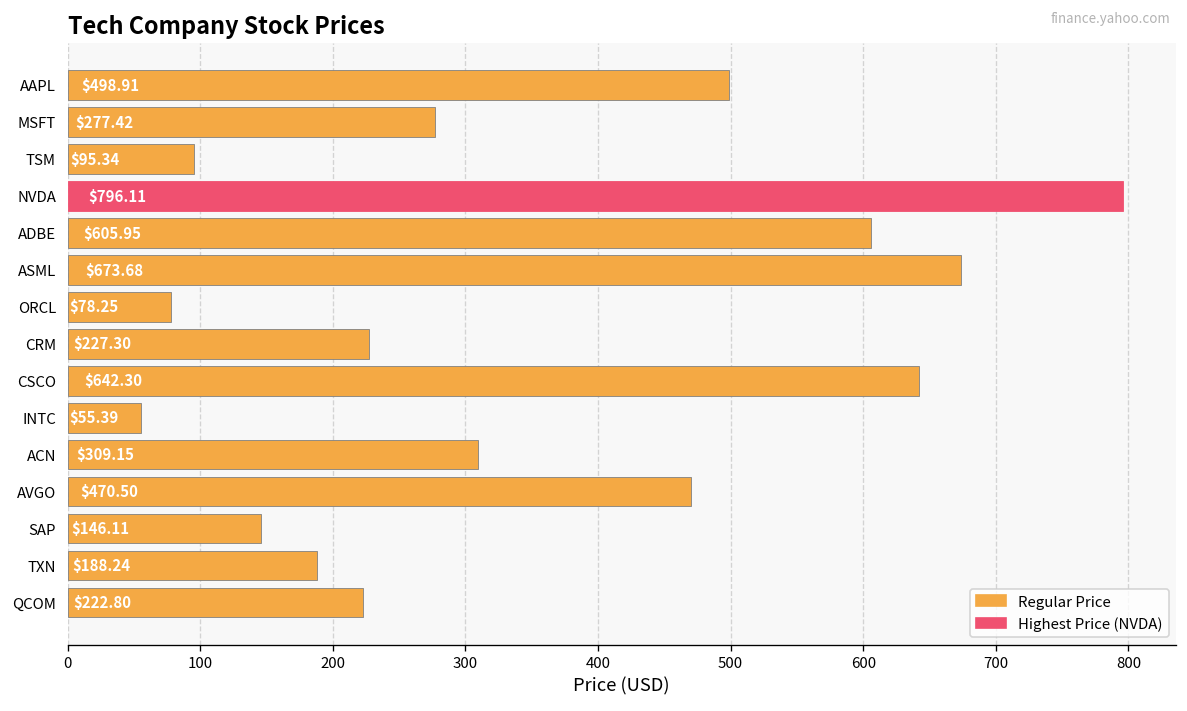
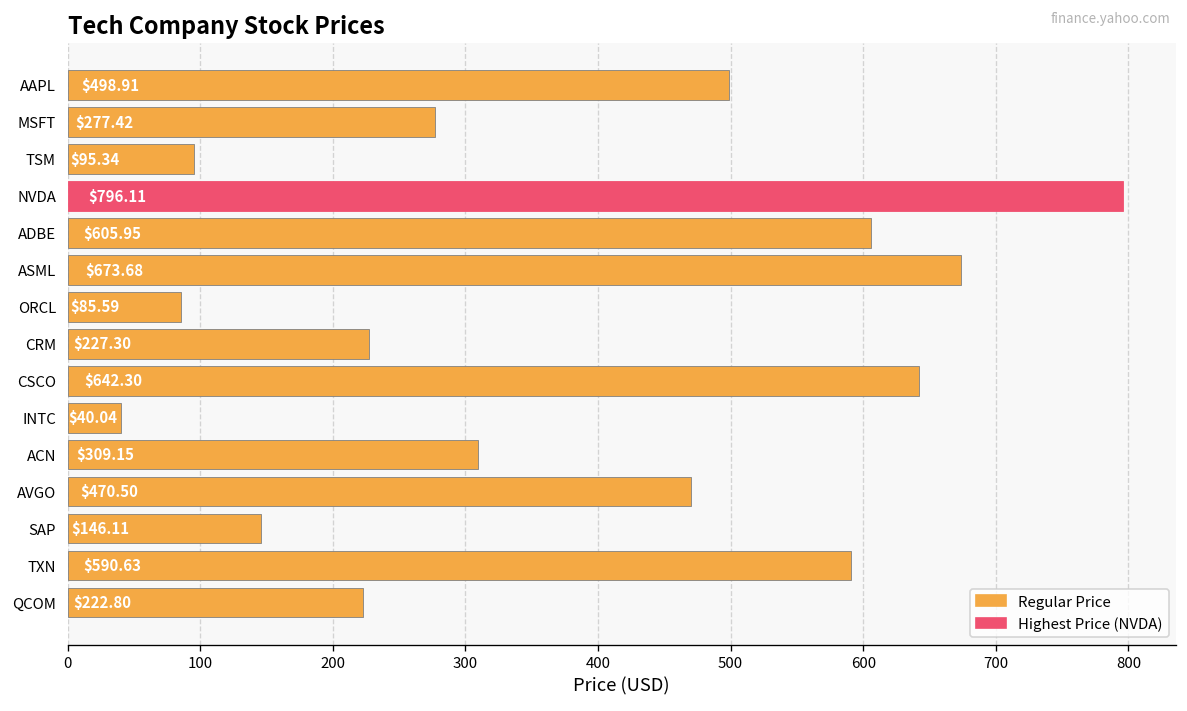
  {
    "AAPL": "$498.91",
    "MSFT": "$277.42",
    "TSM": "$95.34",
    "NVDA": "$796.11",
    "ADBE": "$605.95",
    "ASML": "$673.68",
-   "ORCL": "$78.25",
+   "ORCL": "$85.59",
    "CRM": "$227.30",
    "CSCO": "$642.30",
-   "INTC": "$55.39",
+   "INTC": "$40.04",
    "ACN": "$309.15",
    "AVGO": "$470.50",
    "SAP": "$146.11",
-   "TXN": "$188.24",
+   "TXN": "$590.63",
    "QCOM": "$222.80"
  }
